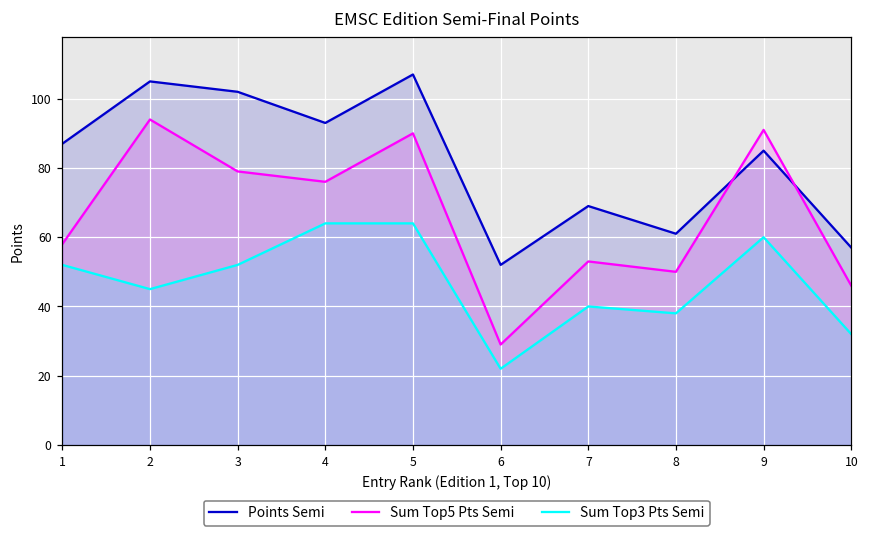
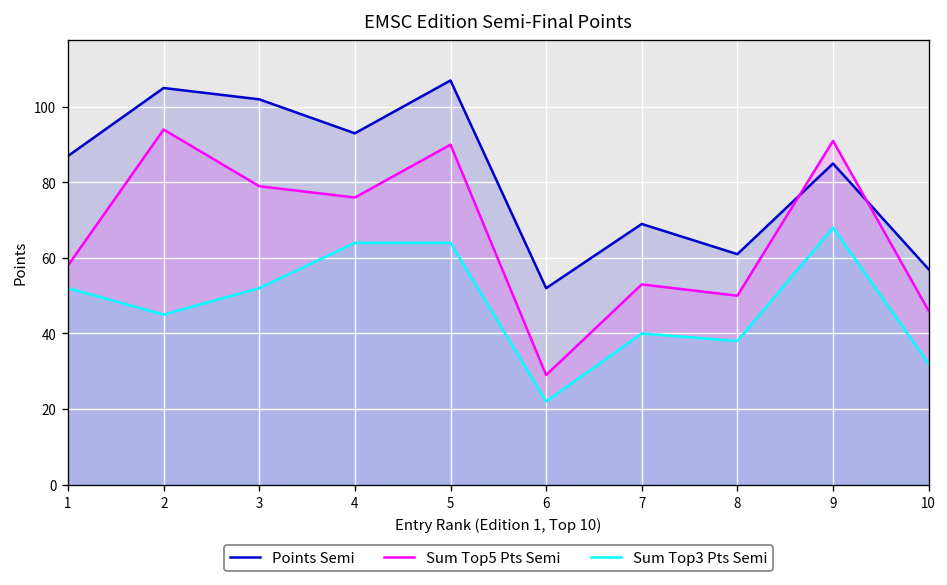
  {
    "Points Semi": {
      "1": 87,
      "2": 105,
      "3": 102,
      "4": 93,
      "5": 107,
      "6": 52,
      "7": 69,
      "8": 61,
      "9": 85,
      "10": 57
    },
    "Sum Top5 Pts Semi": {
      "1": 58,
      "2": 94,
      "3": 79,
      "4": 76,
      "5": 90,
      "6": 29,
      "7": 53,
      "8": 50,
      "9": 91,
      "10": 46
    },
    "Sum Top3 Pts Semi": {
      "1": 52,
      "2": 45,
      "3": 52,
      "4": 64,
      "5": 64,
      "6": 22,
      "7": 40,
      "8": 38,
-     "9": 60,
+     "9": 68,
      "10": 32
    }
  }
